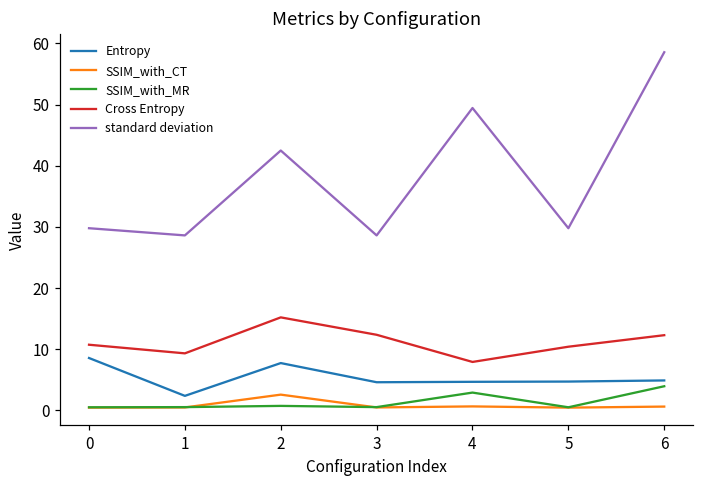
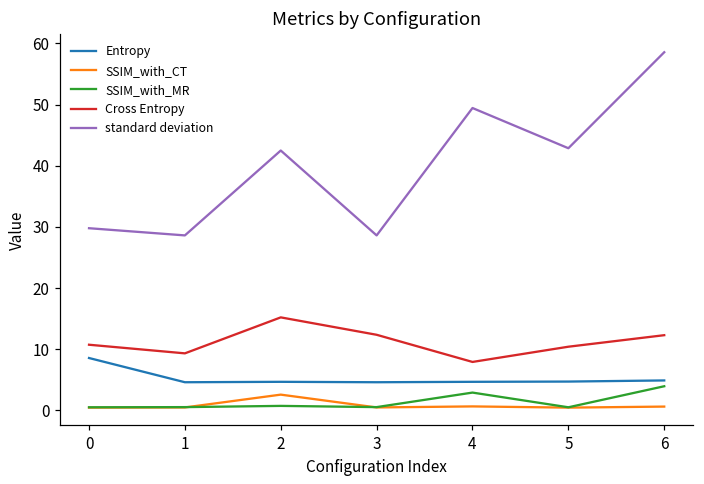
  {
    "Entropy": {
      "0": 9,
-     "1": 2,
-     "2": 8,
+     "1": 5,
+     "2": 5,
      "3": 5,
      "4": 5,
      "5": 5,
      "6": 5
    },
    "SSIM_with_CT": {
      "2": 3,
      "4": 1,
      "6": 1
    },
    "SSIM_with_MR": {
      "2": 1,
      "4": 3,
      "6": 4
    },
    "Cross Entropy": {
      "0": 11,
      "1": 9,
      "2": 15,
      "3": 12,
      "4": 8,
      "5": 10,
      "6": 12
    },
    "standard deviation": {
      "0": 30,
      "1": 29,
      "2": 42,
      "3": 29,
      "4": 49,
-     "5": 30,
+     "5": 43,
      "6": 59
    }
  }
